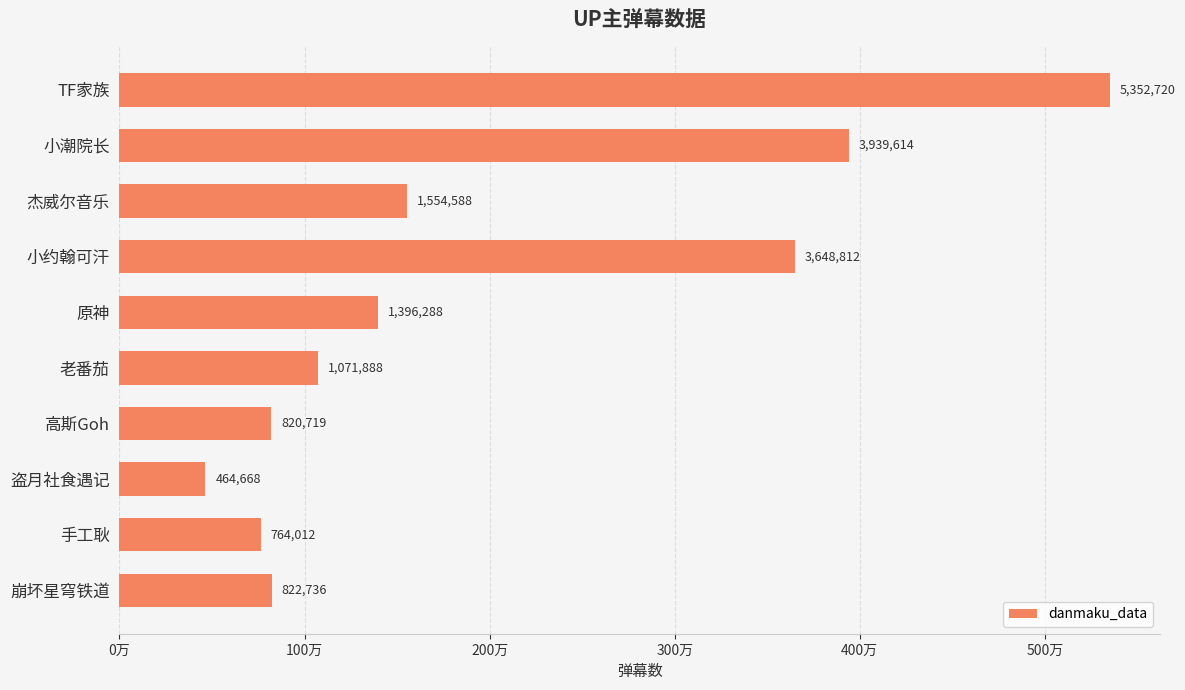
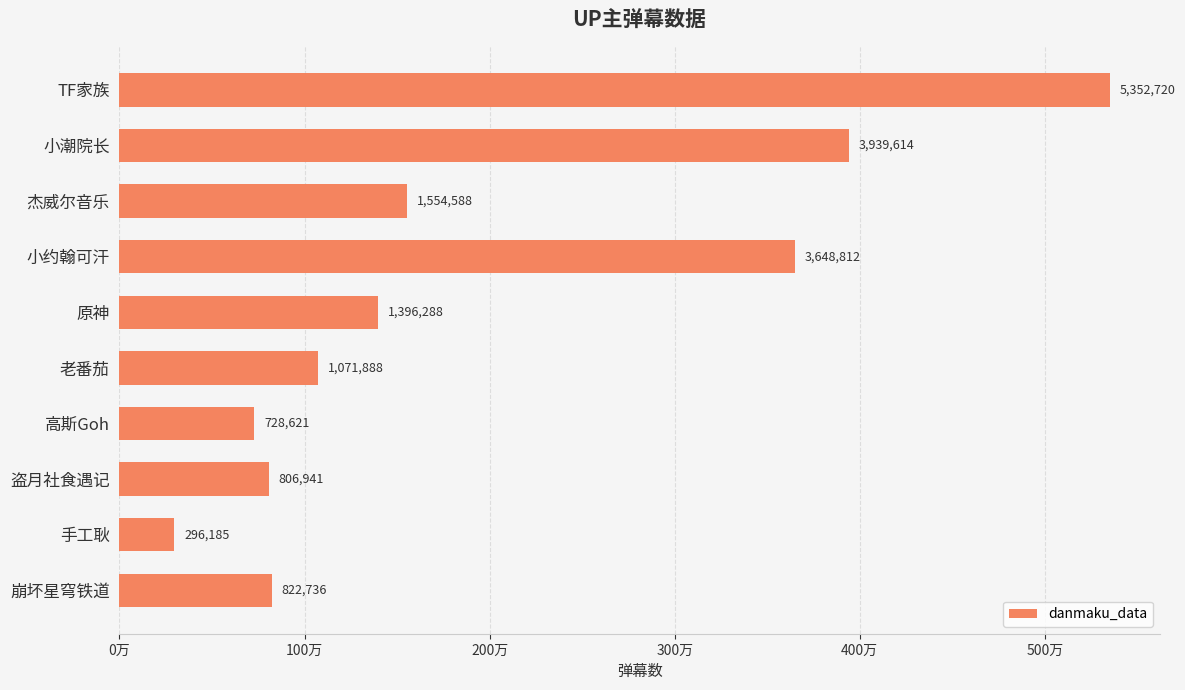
  {
    "TF家族": "5,352,720",
    "小潮院长": "3,939,614",
    "杰威尔音乐": "1,554,588",
    "小约翰可汗": "3,648,812",
    "原神": "1,396,288",
    "老番茄": "1,071,888",
-   "高斯Goh": "820,719",
-   "盗月社食遇记": "464,668",
-   "手工耿": "764,012",
+   "高斯Goh": "728,621",
+   "盗月社食遇记": "806,941",
+   "手工耿": "296,185",
    "崩坏星穹铁道": "822,736"
  }
